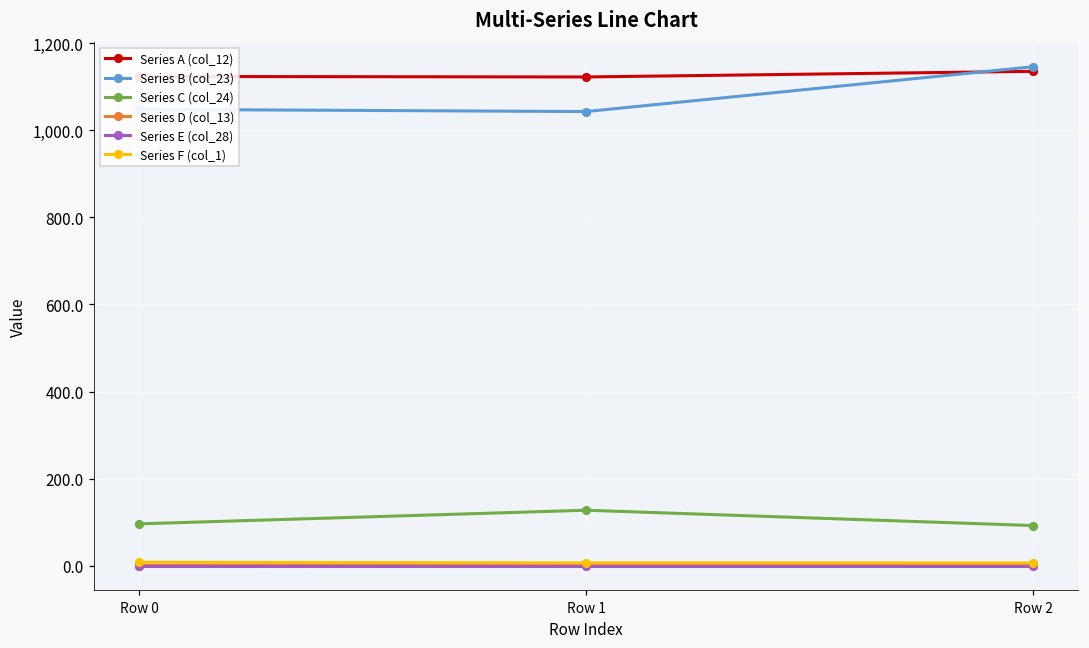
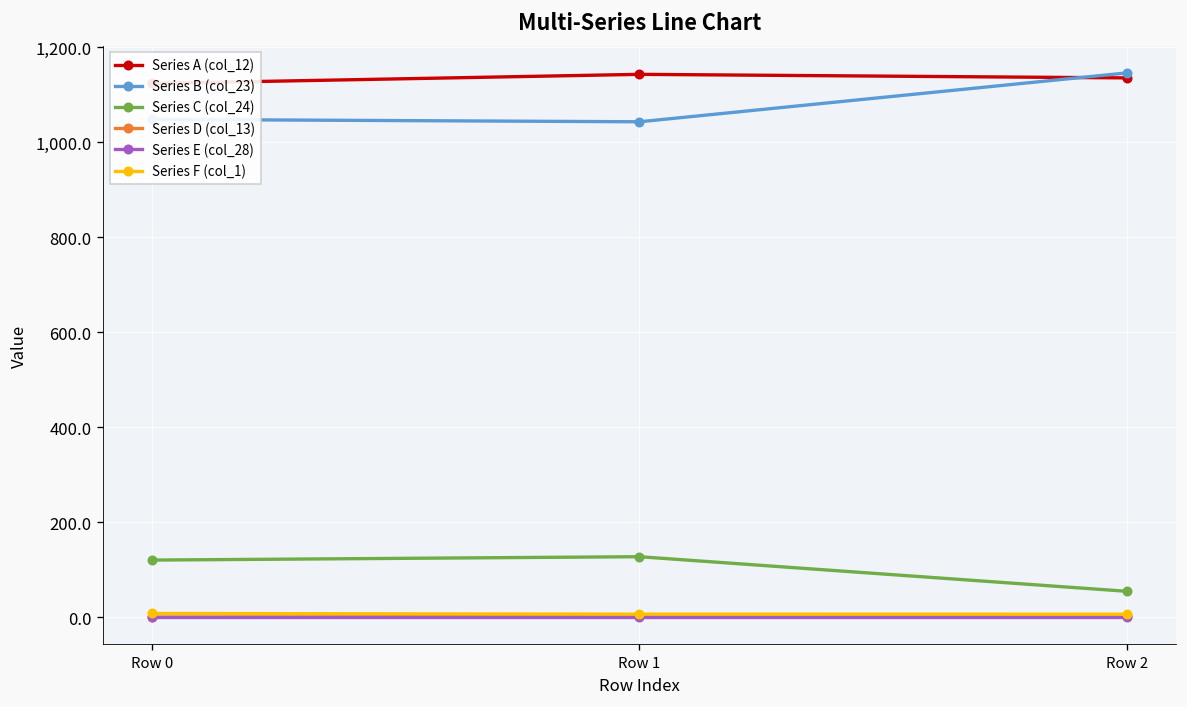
  {
    "Series A (col_12)": {
-     "Row 1": "1,120",
+     "Row 1": "1,140",
      "Row 2": "1,140"
    },
    "Series B (col_23)": {
      "Row 1": "1,040",
      "Row 2": "1,150"
    },
    "Series C (col_24)": {
-     "Row 0": "100",
+     "Row 0": "120",
      "Row 1": "130",
-     "Row 2": "90"
+     "Row 2": "50"
    },
    "Series F (col_1)": {
      "Row 0": "10"
    }
  }
